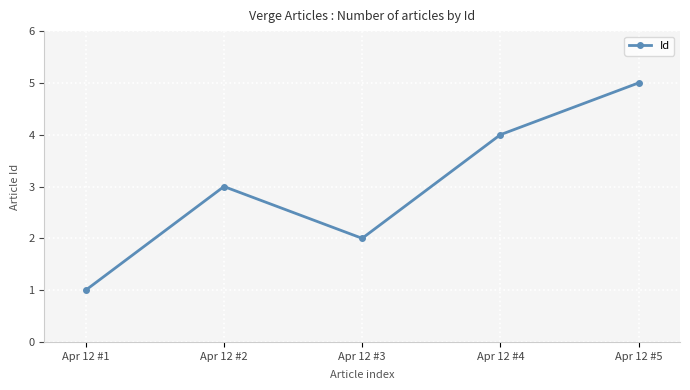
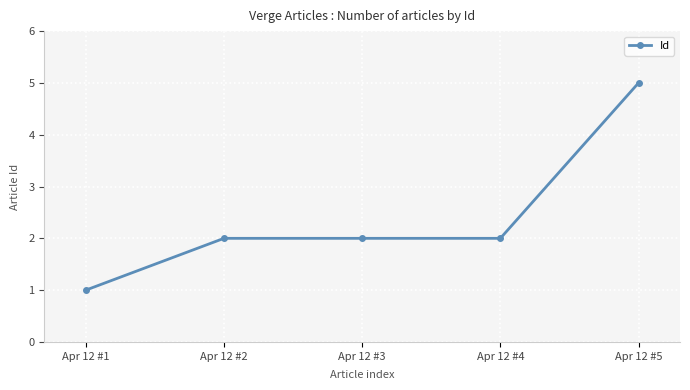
  {
    "Apr 12 #1": 1,
-   "Apr 12 #2": 3,
+   "Apr 12 #2": 2,
    "Apr 12 #3": 2,
-   "Apr 12 #4": 4,
+   "Apr 12 #4": 2,
    "Apr 12 #5": 5
  }
